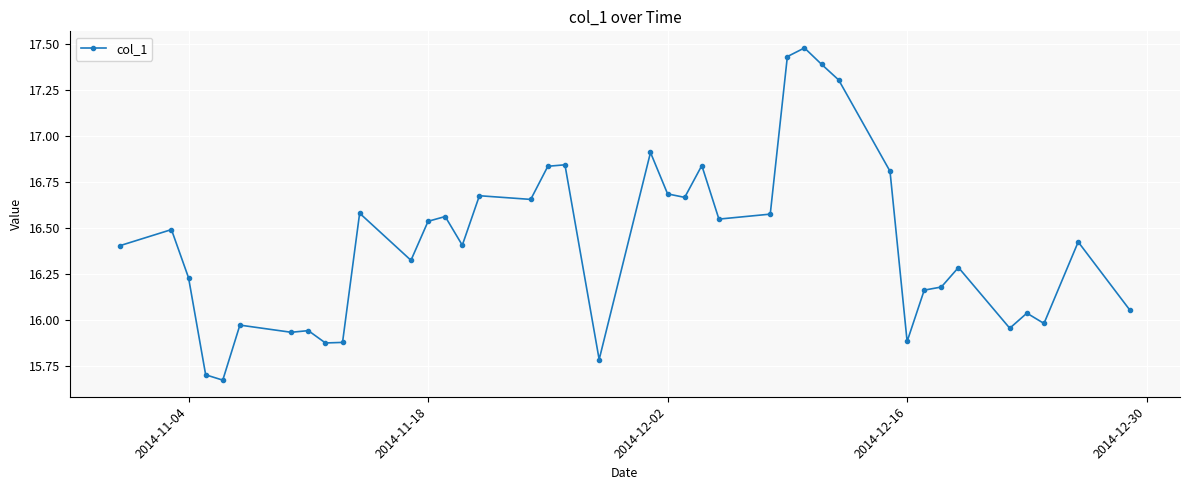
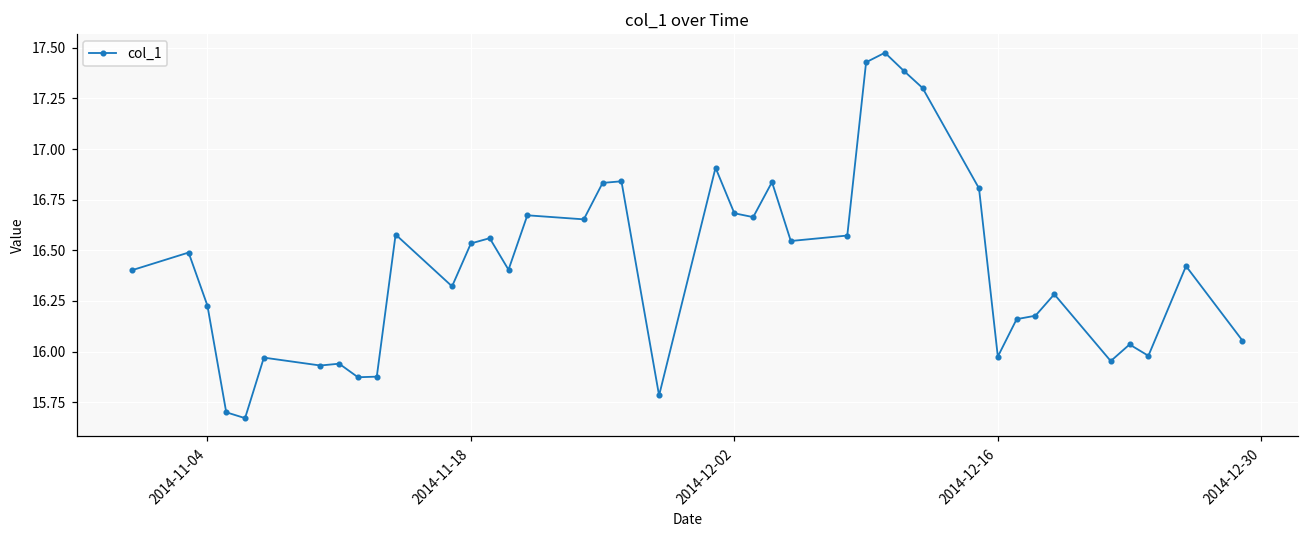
  {
    "2014-11-04": 16.23,
    "2014-11-18": 16.53,
    "2014-12-02": 16.68,
-   "2014-12-16": 15.88
+   "2014-12-16": 15.98
  }
